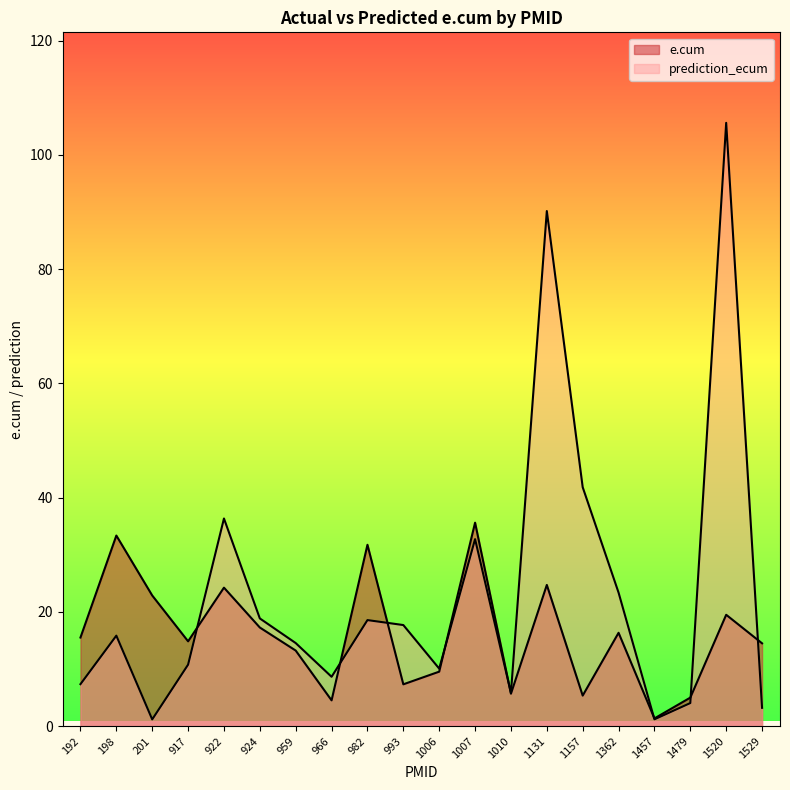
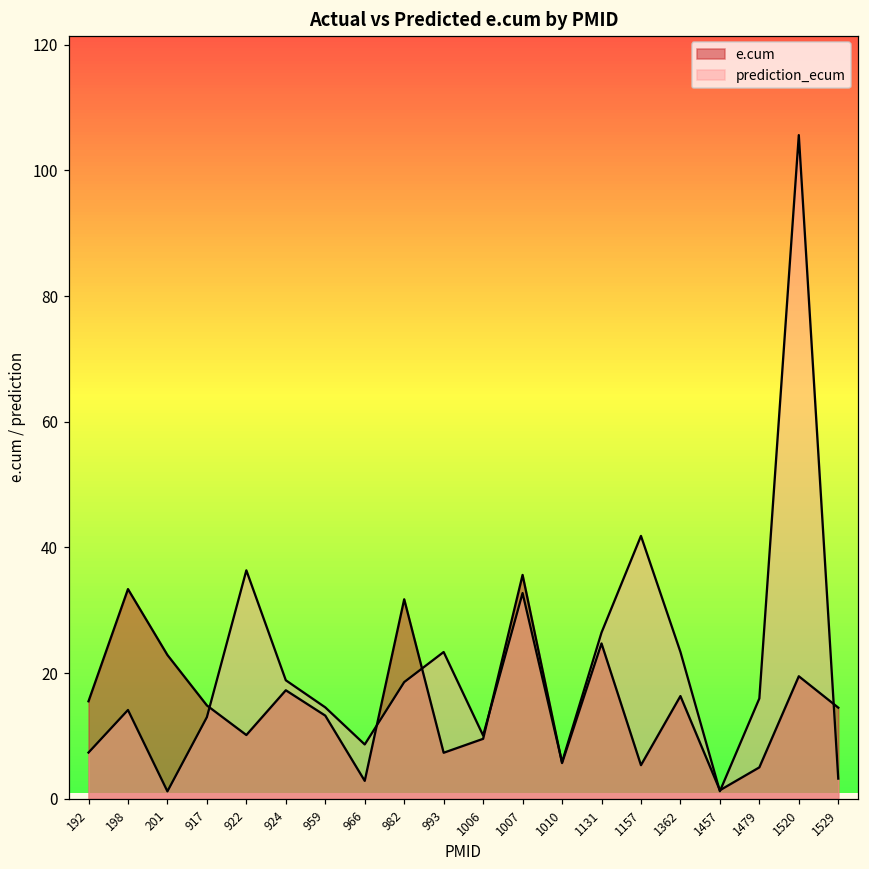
  {
    "e.cum": {
      "192": 16,
      "198": 33,
      "201": 23,
      "917": 15,
-     "922": 24,
+     "922": 10,
      "924": 17,
      "959": 13,
-     "966": 5,
+     "966": 3,
      "982": 32,
      "993": 7,
      "1006": 10,
      "1007": 36,
      "1131": 25,
      "1157": 5,
      "1362": 16,
      "1479": 5,
      "1520": 19,
      "1529": 15
    },
    "prediction_ecum": {
      "192": 7,
-     "198": 16,
+     "198": 14,
      "201": 1,
-     "917": 11,
+     "917": 13,
      "922": 36,
      "924": 19,
      "959": 15,
      "966": 9,
      "982": 19,
-     "993": 18,
+     "993": 23,
      "1006": 10,
      "1007": 33,
-     "1131": 90,
+     "1131": 26,
      "1157": 42,
      "1362": 23,
-     "1479": 4,
+     "1479": 16,
      "1520": 106,
      "1529": 3
    }
  }
